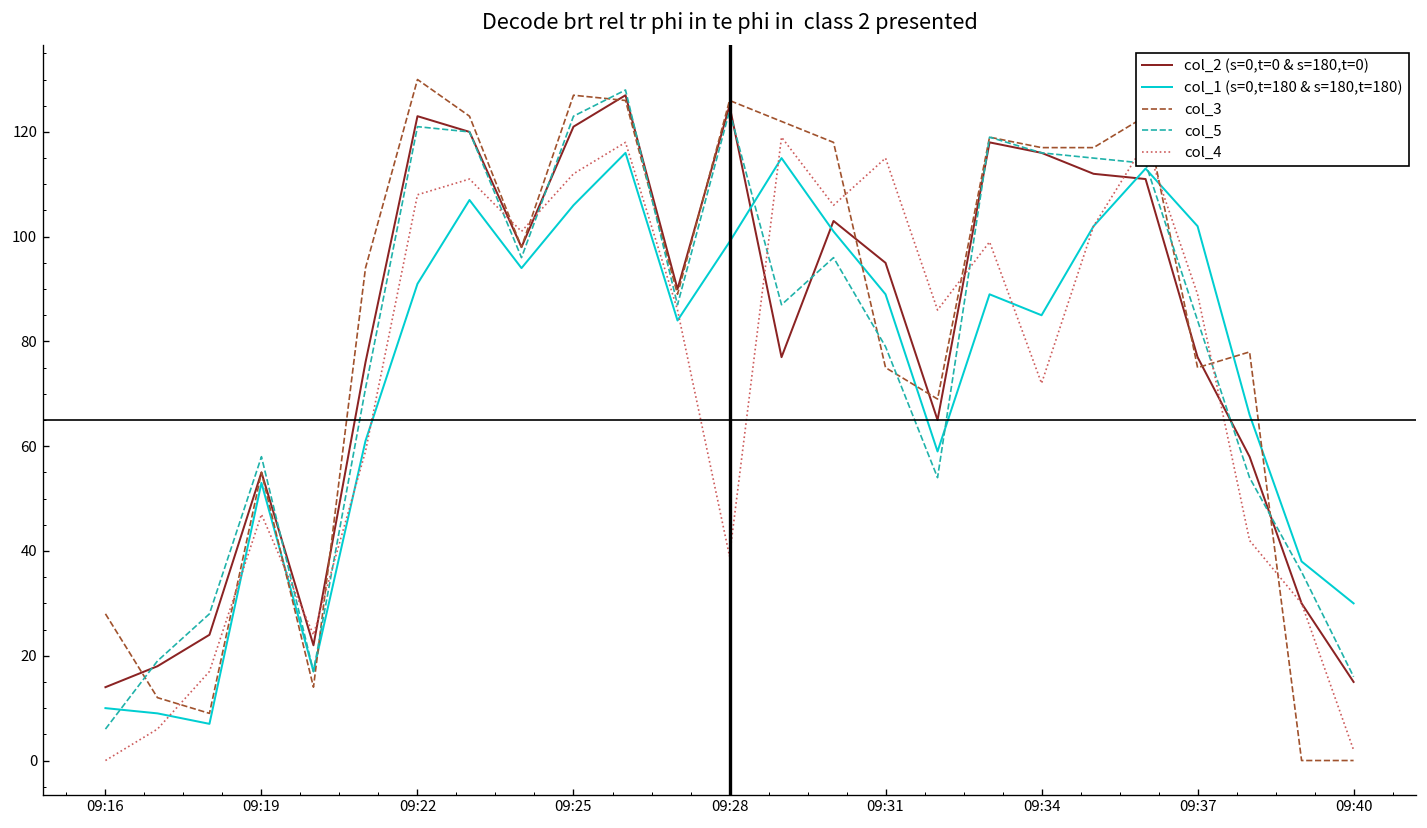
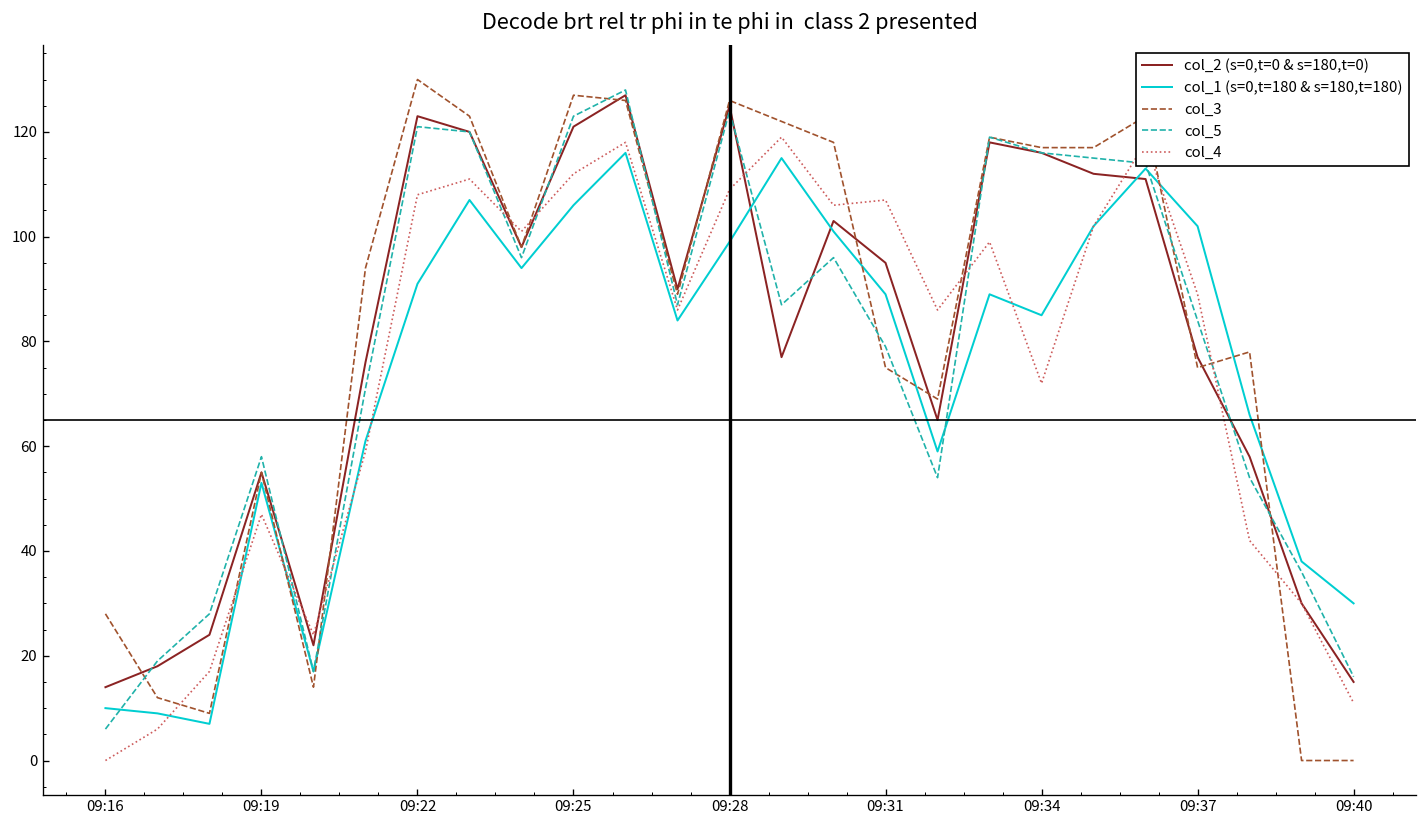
  {
    "col_4": {
      "09:16": 0,
      "09:19": 47,
      "09:22": 108,
      "09:25": 112,
-     "09:28": 39,
-     "09:31": 115,
+     "09:28": 109,
+     "09:31": 107,
      "09:34": 72,
      "09:37": 89,
-     "09:40": 2
+     "09:40": 11
    }
  }
